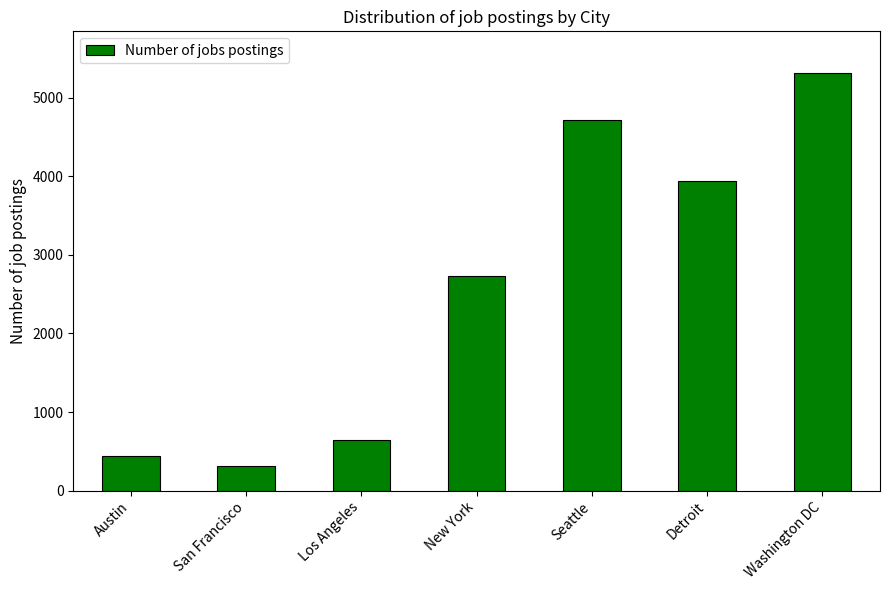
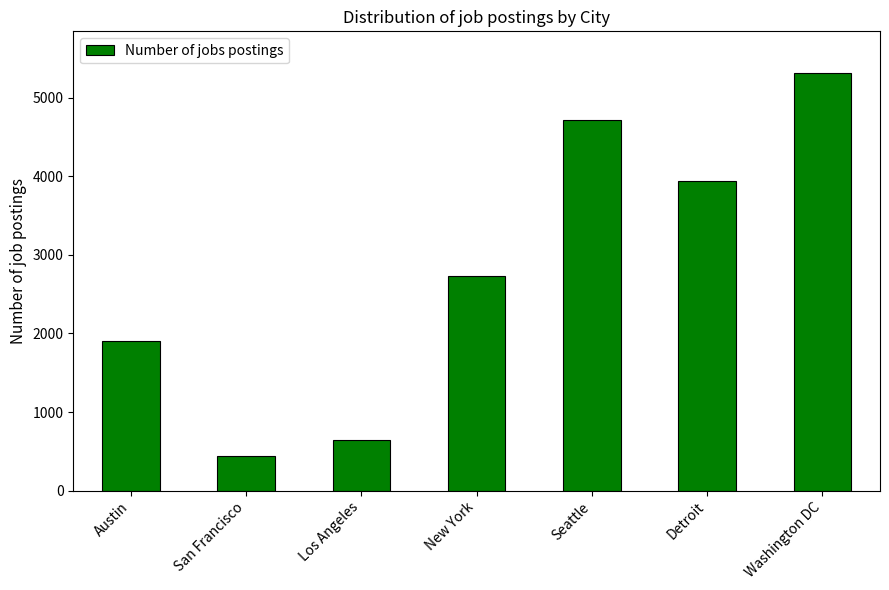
  {
-   "Austin": 400,
-   "San Francisco": 300,
+   "Austin": 1900,
+   "San Francisco": 400,
    "Los Angeles": 600,
    "New York": 2700,
    "Seattle": 4700,
    "Detroit": 3900,
    "Washington DC": 5300
  }
